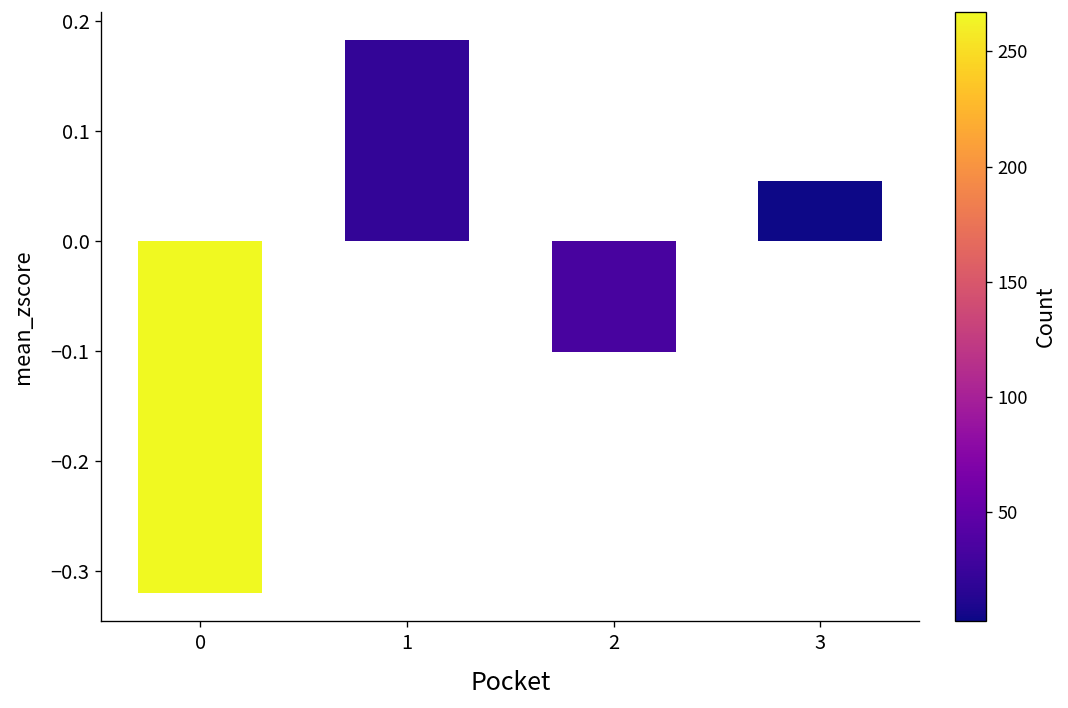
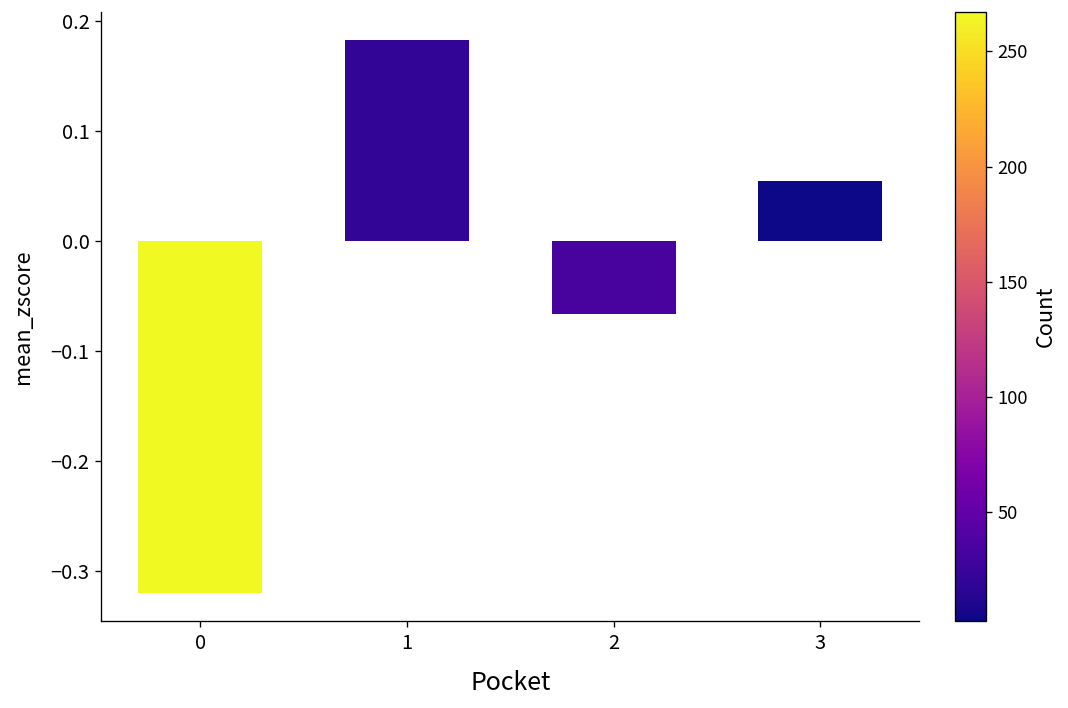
  {
    "0": -0.32,
    "1": 0.18,
-   "2": -0.10,
+   "2": -0.07,
    "3": 0.06
  }
